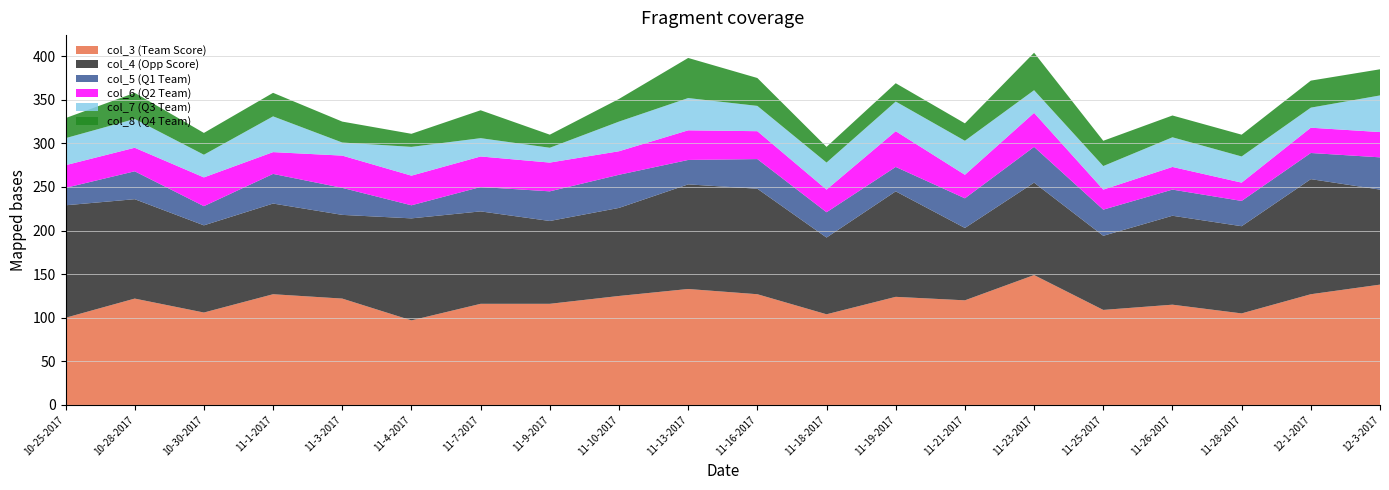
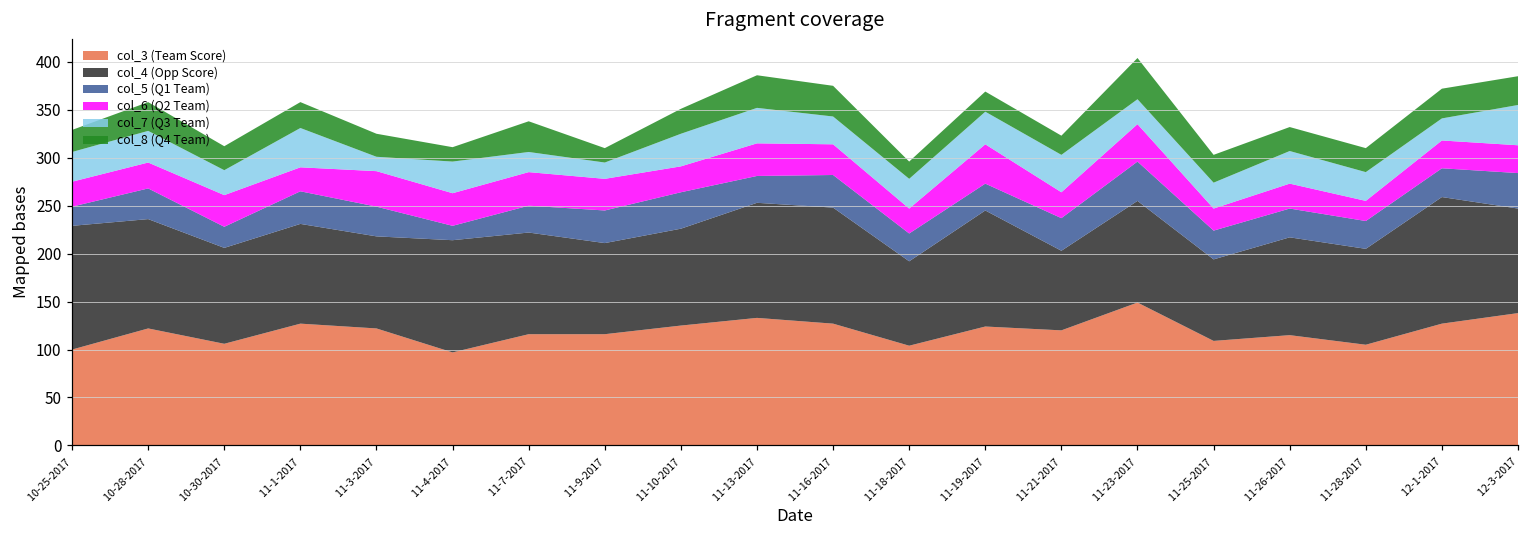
  {
    "col_3 (Team Score)": {
      "10-25-2017": 100,
      "10-28-2017": 120,
      "10-30-2017": 110,
      "11-1-2017": 130,
      "11-3-2017": 120,
      "11-4-2017": 100,
      "11-7-2017": 120,
      "11-9-2017": 120,
      "11-10-2017": 130,
      "11-13-2017": 130,
      "11-16-2017": 130,
      "11-18-2017": 100,
      "11-19-2017": 120,
      "11-21-2017": 120,
      "11-23-2017": 150,
      "11-25-2017": 110,
      "11-26-2017": 120,
      "11-28-2017": 110,
      "12-1-2017": 130,
      "12-3-2017": 140
    },
    "col_4 (Opp Score)": {
      "10-25-2017": 130,
      "10-28-2017": 110,
      "10-30-2017": 100,
      "11-1-2017": 100,
      "11-3-2017": 100,
      "11-4-2017": 120,
      "11-7-2017": 110,
      "11-9-2017": 100,
      "11-10-2017": 100,
      "11-13-2017": 120,
      "11-16-2017": 120,
      "11-18-2017": 90,
      "11-19-2017": 120,
      "11-21-2017": 80,
      "11-23-2017": 110,
      "11-25-2017": 90,
      "11-26-2017": 100,
      "11-28-2017": 100,
      "12-1-2017": 130,
      "12-3-2017": 110
    },
    "col_5 (Q1 Team)": {
      "10-25-2017": 20,
      "10-28-2017": 30,
      "10-30-2017": 20,
      "11-1-2017": 30,
      "11-3-2017": 30,
      "11-4-2017": 20,
      "11-7-2017": 30,
      "11-9-2017": 30,
      "11-10-2017": 40,
      "11-13-2017": 30,
      "11-16-2017": 30,
      "11-18-2017": 30,
      "11-19-2017": 30,
      "11-21-2017": 30,
      "11-23-2017": 40,
      "11-25-2017": 30,
      "11-26-2017": 30,
      "11-28-2017": 30,
      "12-1-2017": 30,
      "12-3-2017": 40
    },
    "col_6 (Q2 Team)": {
      "10-25-2017": 30,
      "10-28-2017": 30,
      "10-30-2017": 30,
      "11-1-2017": 30,
      "11-3-2017": 40,
      "11-4-2017": 30,
      "11-7-2017": 40,
      "11-9-2017": 30,
      "11-10-2017": 30,
      "11-13-2017": 30,
      "11-16-2017": 30,
      "11-18-2017": 30,
      "11-19-2017": 40,
      "11-21-2017": 30,
      "11-23-2017": 40,
      "11-25-2017": 20,
      "11-26-2017": 30,
      "11-28-2017": 20,
      "12-1-2017": 30,
      "12-3-2017": 30
    },
    "col_7 (Q3 Team)": {
      "10-25-2017": 30,
      "10-28-2017": 30,
      "10-30-2017": 30,
      "11-1-2017": 40,
      "11-3-2017": 20,
      "11-4-2017": 30,
      "11-7-2017": 20,
      "11-9-2017": 20,
      "11-10-2017": 30,
      "11-13-2017": 40,
      "11-16-2017": 30,
      "11-18-2017": 30,
      "11-19-2017": 30,
      "11-21-2017": 40,
      "11-23-2017": 30,
      "11-25-2017": 30,
      "11-26-2017": 30,
      "11-28-2017": 30,
      "12-1-2017": 20,
      "12-3-2017": 40
    },
    "col_8 (Q4 Team)": {
      "10-25-2017": 20,
      "10-28-2017": 30,
      "10-30-2017": 30,
      "11-1-2017": 30,
      "11-3-2017": 20,
      "11-4-2017": 20,
      "11-7-2017": 30,
      "11-9-2017": 20,
      "11-10-2017": 30,
-     "11-13-2017": 50,
+     "11-13-2017": 30,
      "11-16-2017": 30,
      "11-18-2017": 20,
      "11-19-2017": 20,
      "11-21-2017": 20,
      "11-23-2017": 40,
      "11-25-2017": 30,
      "11-26-2017": 30,
      "11-28-2017": 30,
      "12-1-2017": 30,
      "12-3-2017": 30
    }
  }
